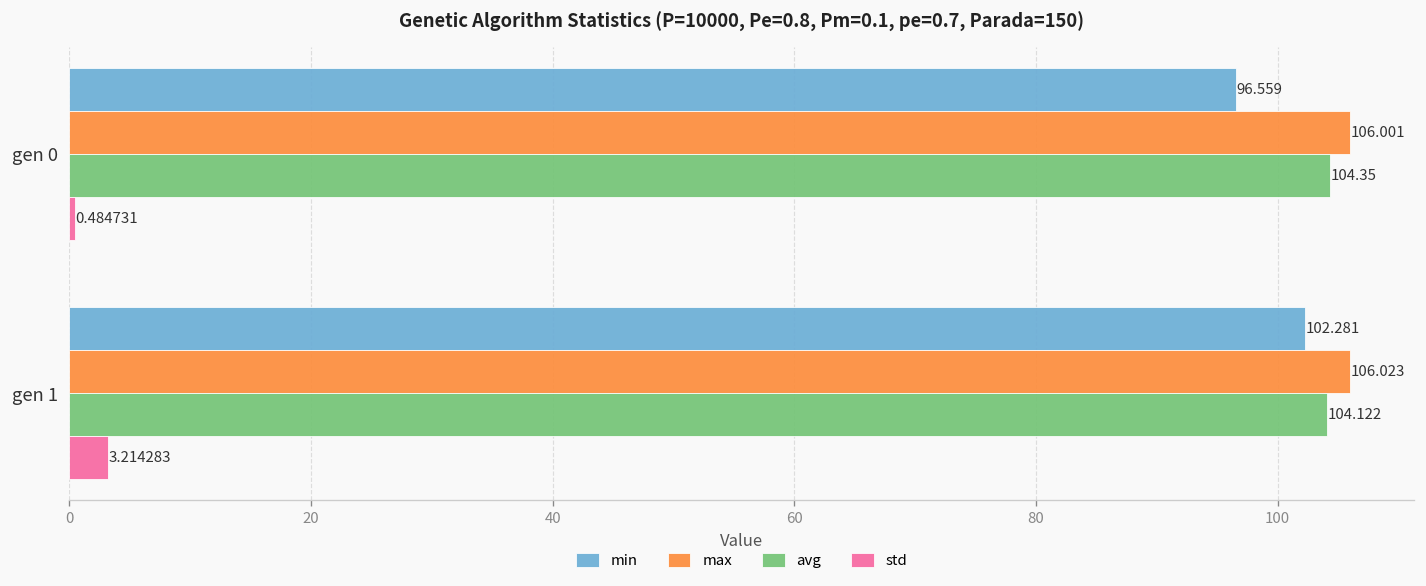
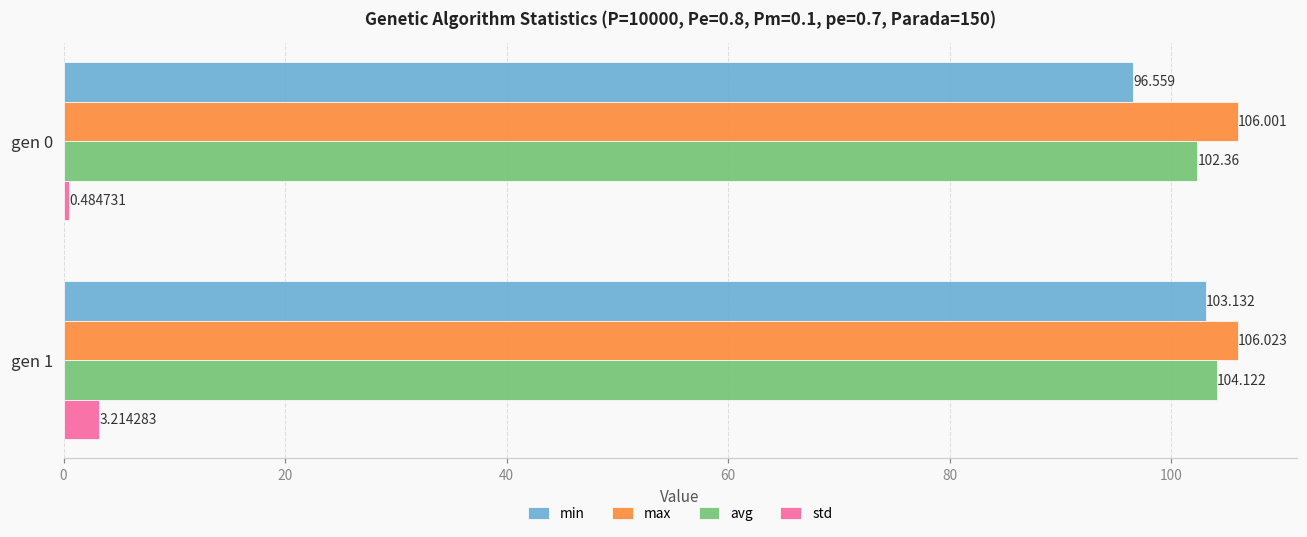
  {
    "min": {
      "gen 0": 96.559,
-     "gen 1": 102.281
+     "gen 1": 103.132
    },
    "max": {
      "gen 0": 106.001,
      "gen 1": 106.023
    },
    "avg": {
-     "gen 0": 104.35,
+     "gen 0": 102.36,
      "gen 1": 104.122
    },
    "std": {
      "gen 0": 0.484731,
      "gen 1": 3.214283
    }
  }
